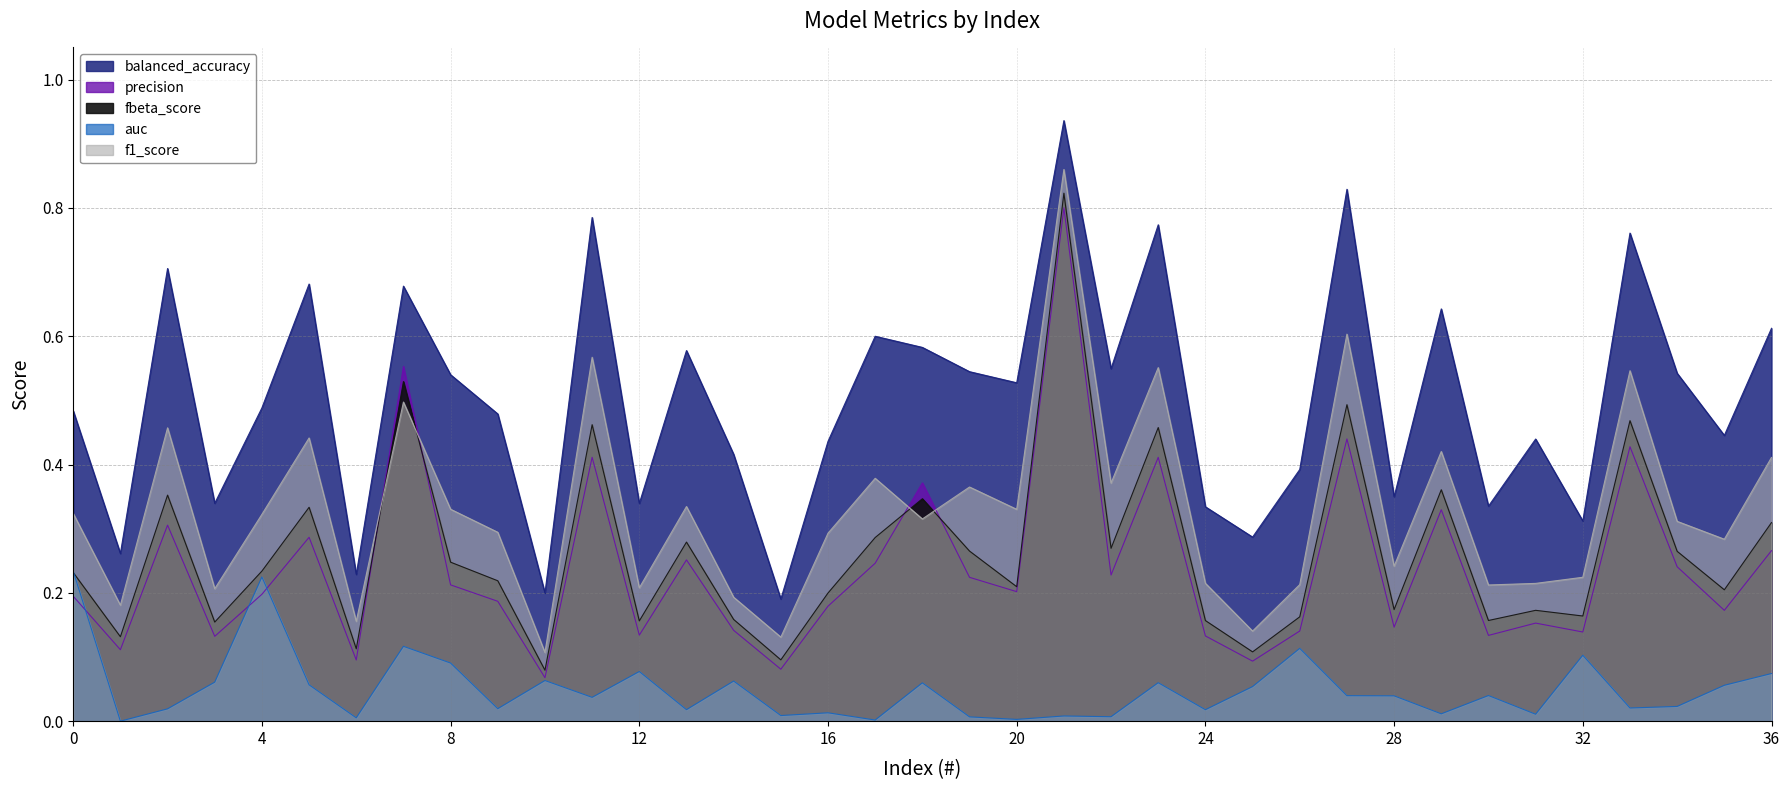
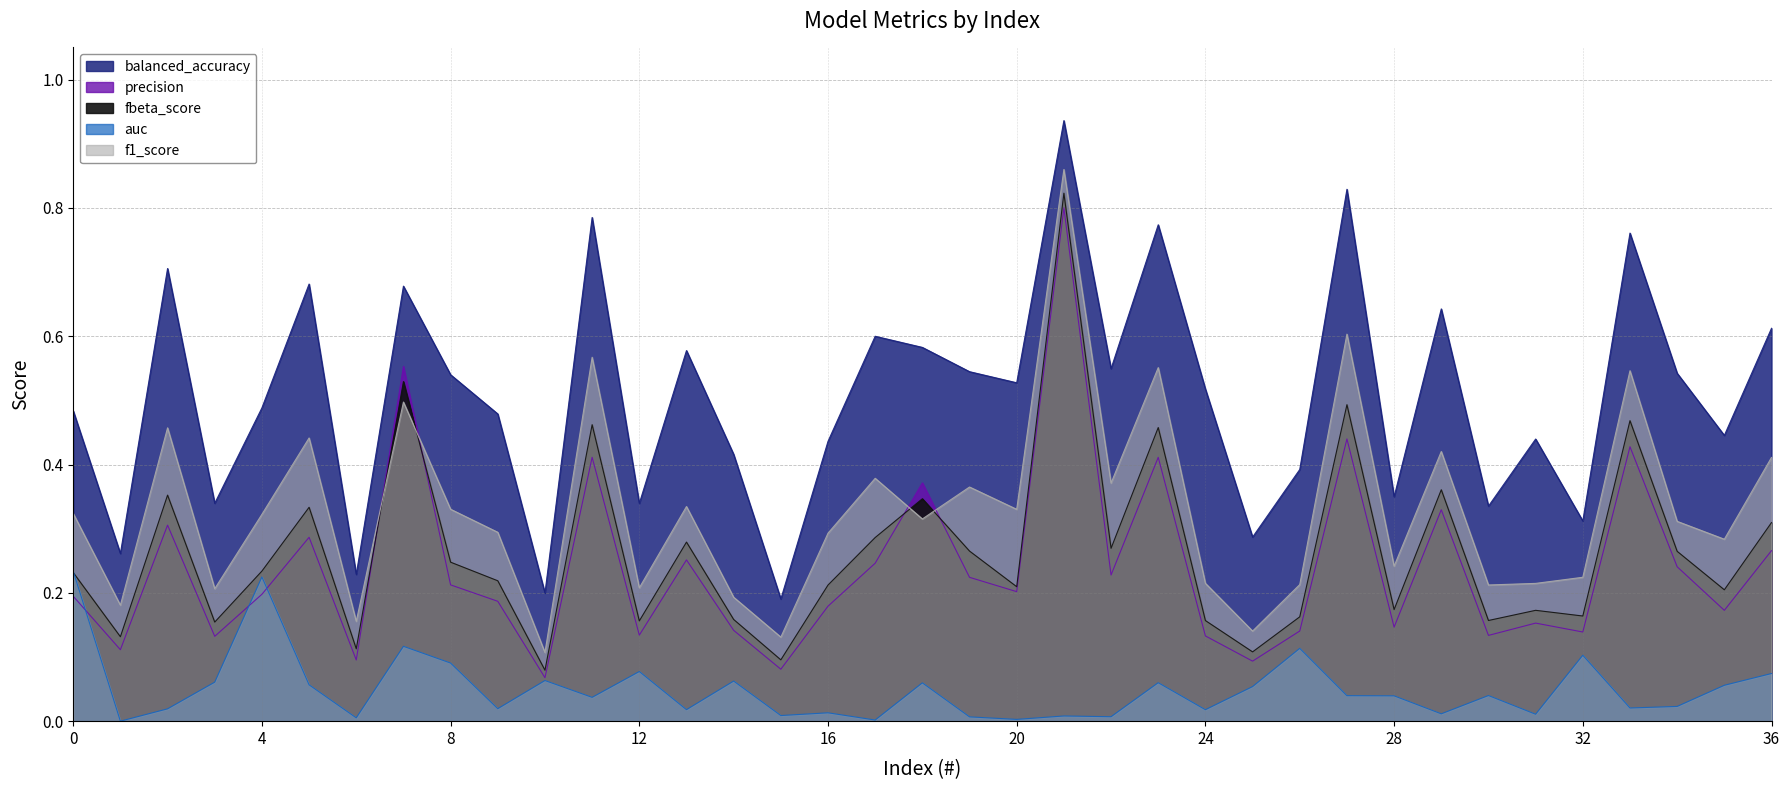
  {
    "balanced_accuracy": {
      "0": 0.48,
      "4": 0.49,
      "8": 0.54,
      "12": 0.34,
      "16": 0.44,
      "20": 0.53,
-     "24": 0.33,
+     "24": 0.52,
      "28": 0.35,
      "32": 0.31,
      "36": 0.61
    },
    "precision": {
      "0": 0.19,
      "4": 0.20,
      "8": 0.21,
      "12": 0.13,
      "16": 0.18,
      "20": 0.20,
      "24": 0.13,
      "28": 0.15,
      "32": 0.14,
      "36": 0.27
    },
    "fbeta_score": {
      "4": 0.23,
      "8": 0.25,
      "12": 0.16,
-     "16": 0.20,
+     "16": 0.21,
      "20": 0.21,
      "24": 0.16,
      "28": 0.17,
      "32": 0.16,
      "36": 0.31
    },
    "auc": {
      "4": 0.22,
      "8": 0.09,
      "12": 0.08,
      "16": 0.01,
      "20": 0.00,
      "24": 0.02,
      "28": 0.04,
      "32": 0.10,
      "36": 0.07
    },
    "f1_score": {
      "0": 0.32,
      "4": 0.32,
      "8": 0.33,
      "12": 0.21,
      "16": 0.29,
      "20": 0.33,
      "24": 0.21,
      "28": 0.24,
      "32": 0.22,
      "36": 0.41
    }
  }
